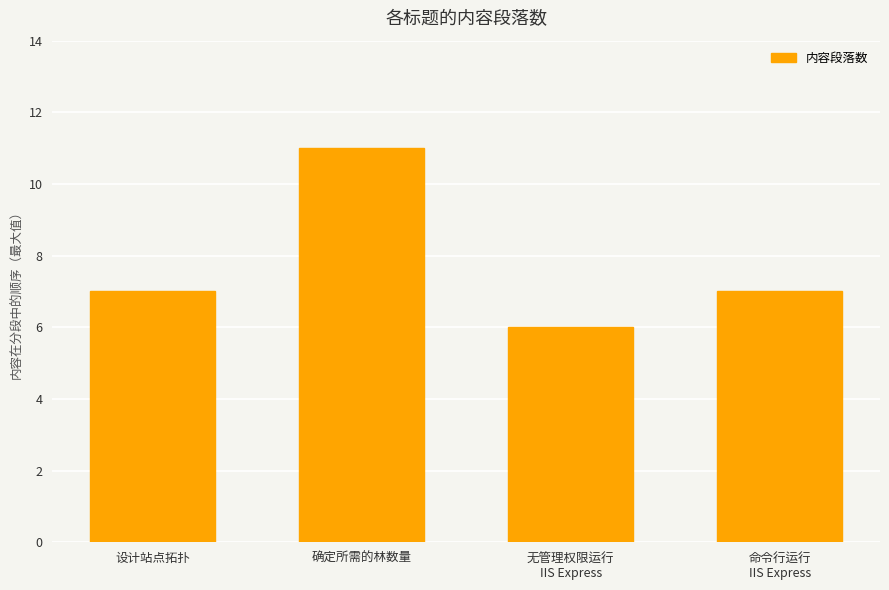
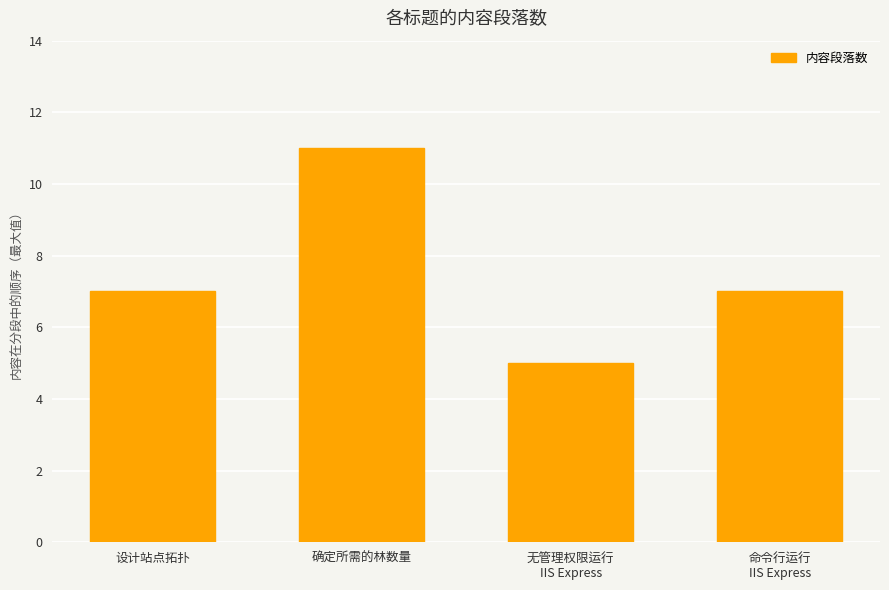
  {
    "设计站点拓扑": 7,
    "确定所需的林数量": 11,
-   "无管理权限运行 IIS Express": 6,
+   "无管理权限运行 IIS Express": 5,
    "命令行运行 IIS Express": 7
  }
